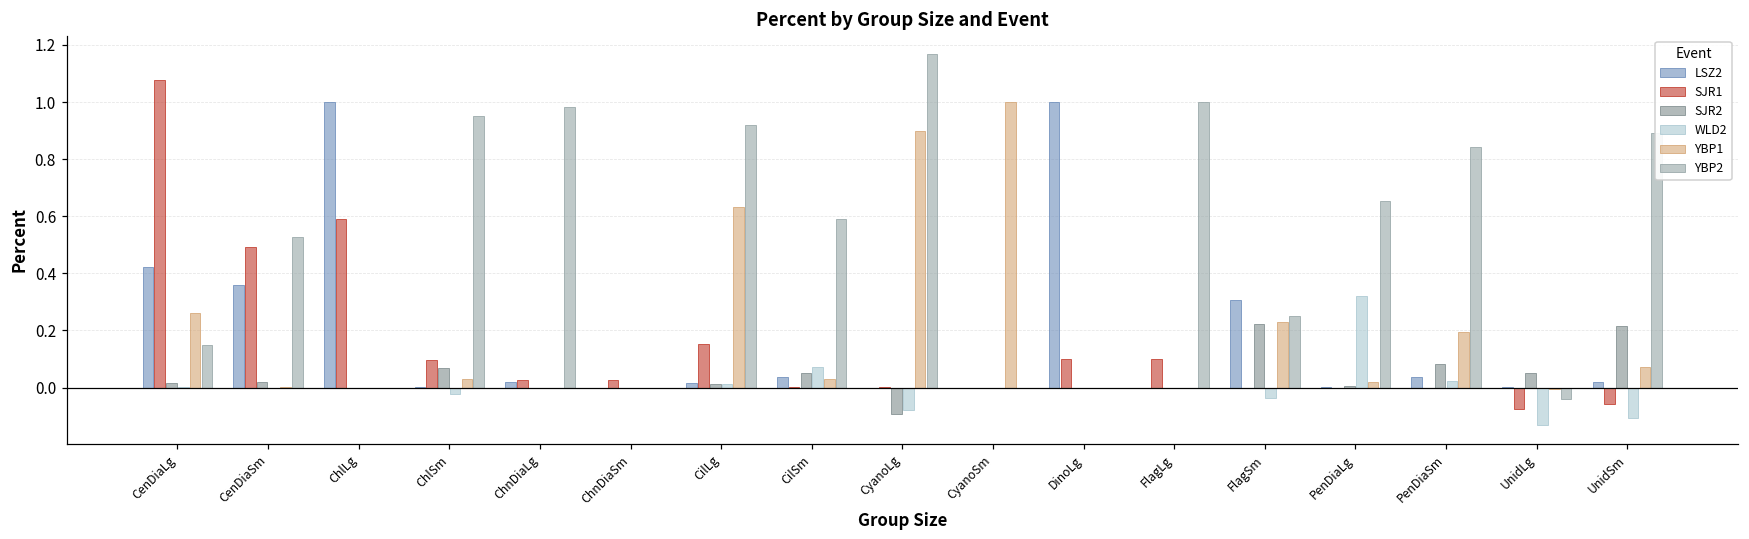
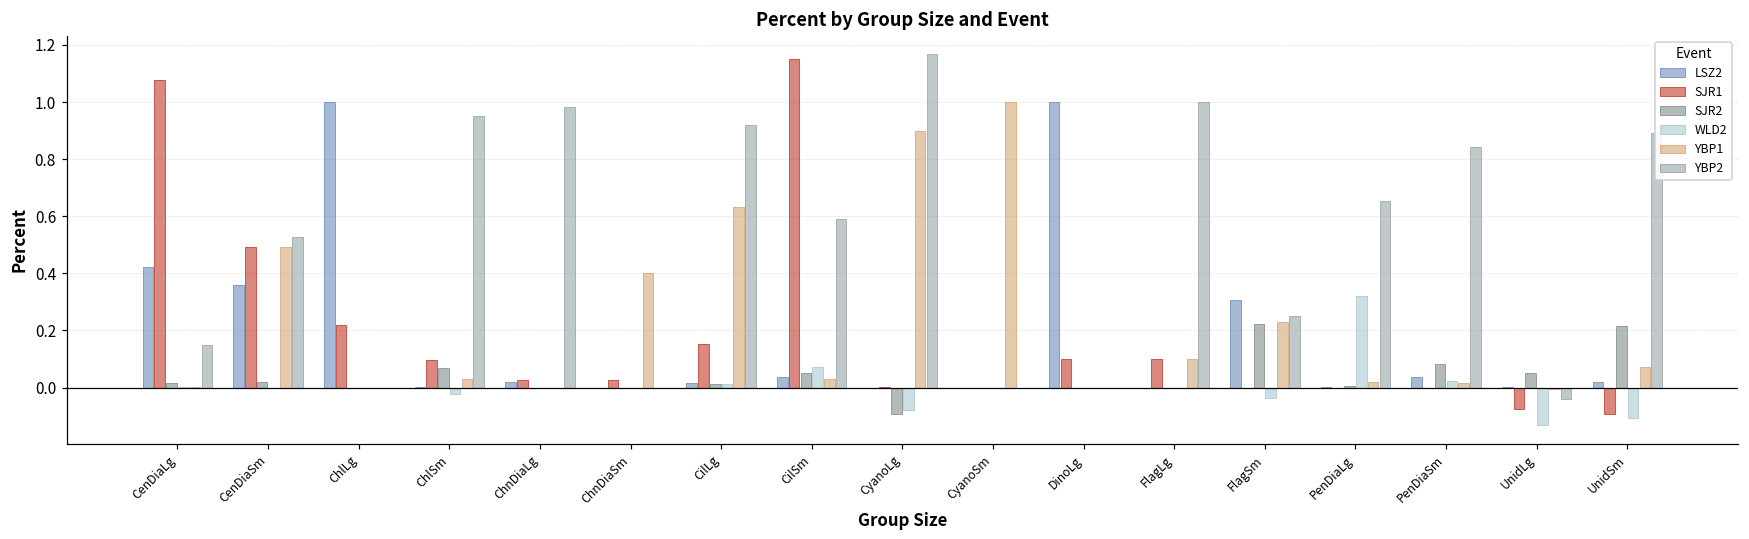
  {
    "SJR1": {
      "CenDiaLg": 1.08,
      "CenDiaSm": 0.49,
-     "ChlLg": 0.59,
+     "ChlLg": 0.22,
      "ChlSm": 0.10,
      "ChnDiaLg": 0.03,
      "ChnDiaSm": 0.03,
      "CilLg": 0.15,
-     "CilSm": 0.00,
+     "CilSm": 1.15,
      "CyanoSm": 0.00,
      "DinoLg": 0.10,
      "FlagLg": 0.10,
      "FlagSm": 0.00,
      "PenDiaLg": 0.00,
      "PenDiaSm": 0.00,
      "UnidLg": -0.07,
-     "UnidSm": -0.06
+     "UnidSm": -0.09
    },
    "YBP1": {
-     "CenDiaLg": 0.26,
-     "CenDiaSm": 0.00,
+     "CenDiaLg": 0.00,
+     "CenDiaSm": 0.49,
      "ChlLg": 0.00,
      "ChlSm": 0.03,
      "ChnDiaLg": 0.00,
-     "ChnDiaSm": 0.0,
+     "ChnDiaSm": 0.4,
      "CilLg": 0.63,
      "CilSm": 0.03,
      "CyanoLg": 0.90,
      "CyanoSm": 1.00,
      "DinoLg": 0.00,
-     "FlagLg": 0.0,
+     "FlagLg": 0.1,
      "FlagSm": 0.23,
      "PenDiaLg": 0.02,
-     "PenDiaSm": 0.20,
+     "PenDiaSm": 0.02,
      "UnidSm": 0.07
    }
  }
